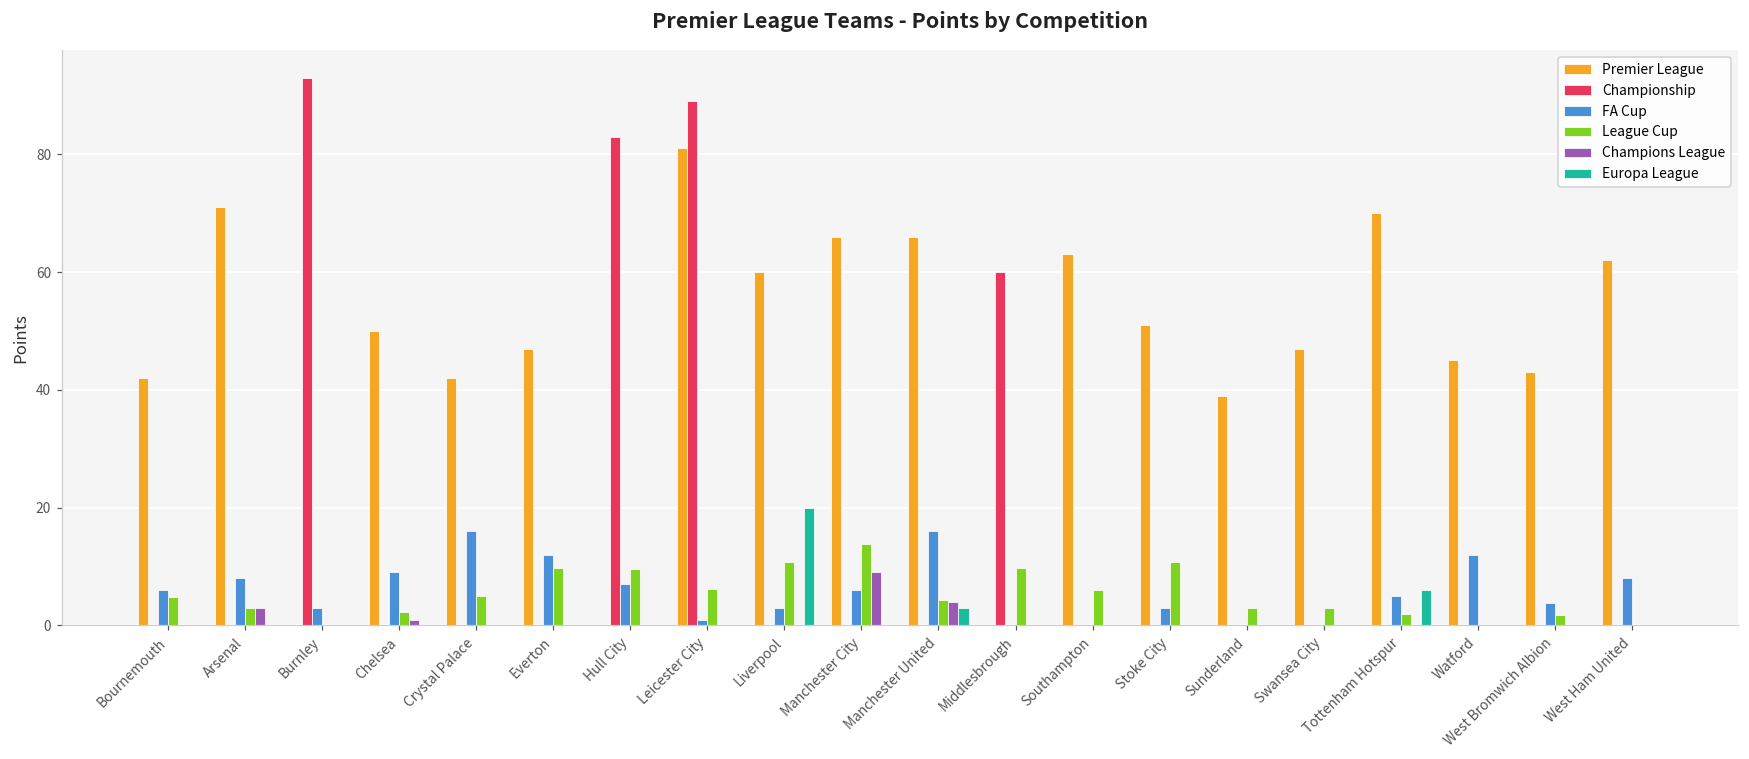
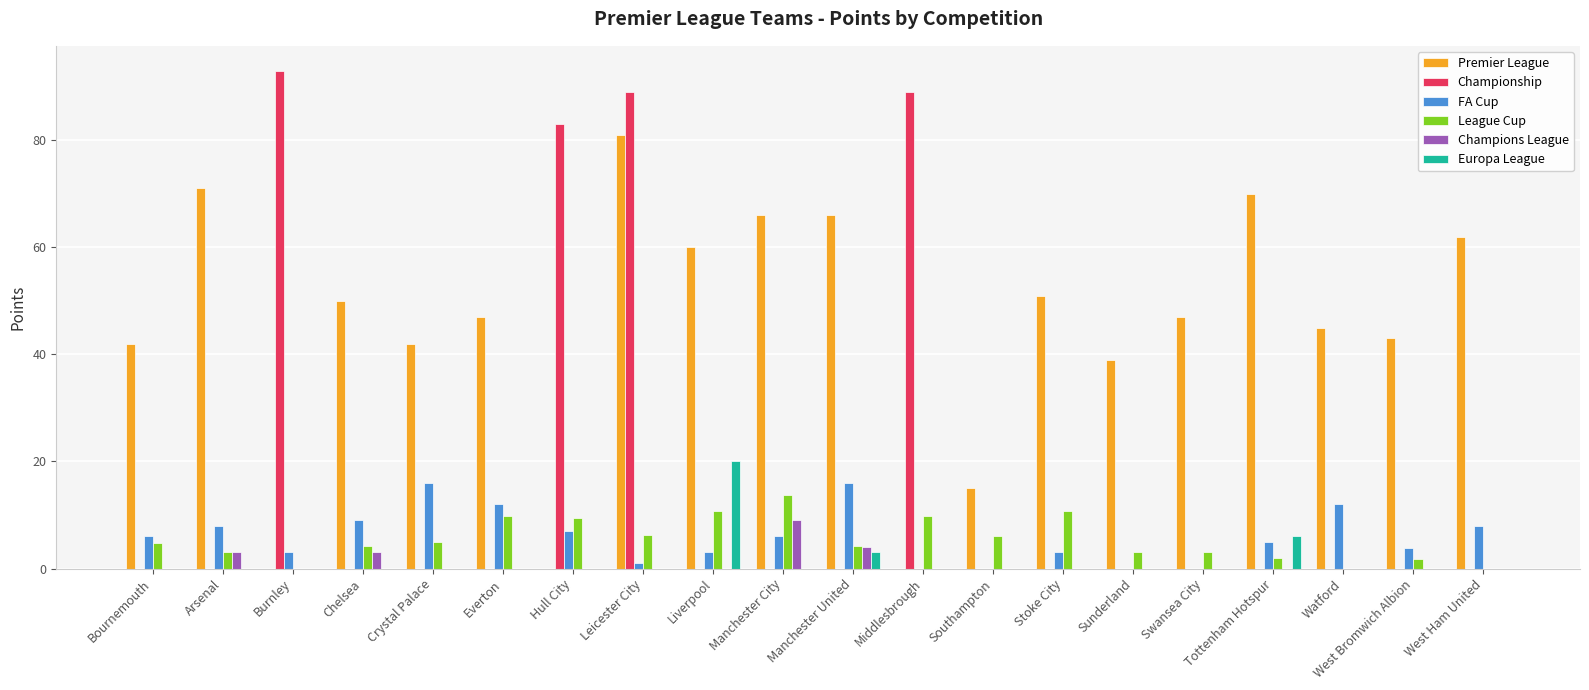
  {
    "Premier League": {
      "Bournemouth": 42,
      "Arsenal": 71,
      "Burnley": 0,
      "Chelsea": 50,
      "Crystal Palace": 42,
      "Everton": 47,
      "Hull City": 0,
      "Leicester City": 81,
      "Liverpool": 60,
      "Manchester City": 66,
      "Manchester United": 66,
      "Middlesbrough": 0,
-     "Southampton": 63,
+     "Southampton": 15,
      "Stoke City": 51,
      "Sunderland": 39,
      "Swansea City": 47,
      "Tottenham Hotspur": 70,
      "Watford": 45,
      "West Bromwich Albion": 43,
      "West Ham United": 62
    },
    "Championship": {
      "Bournemouth": 0,
      "Arsenal": 0,
      "Burnley": 93,
      "Chelsea": 0,
      "Crystal Palace": 0,
      "Everton": 0,
      "Hull City": 83,
      "Leicester City": 89,
      "Liverpool": 0,
      "Manchester City": 0,
      "Manchester United": 0,
-     "Middlesbrough": 60,
+     "Middlesbrough": 89,
      "Southampton": 0,
      "Stoke City": 0,
      "Sunderland": 0,
      "Swansea City": 0,
      "Tottenham Hotspur": 0,
      "Watford": 0,
      "West Bromwich Albion": 0,
      "West Ham United": 0
    },
    "FA Cup": {
      "Bournemouth": 6,
      "Arsenal": 8,
      "Burnley": 3,
      "Chelsea": 9,
      "Crystal Palace": 16,
      "Everton": 12,
      "Hull City": 7,
      "Leicester City": 1,
      "Liverpool": 3,
      "Manchester City": 6,
      "Manchester United": 16,
      "Middlesbrough": 0,
      "Southampton": 0,
      "Stoke City": 3,
      "Sunderland": 0,
      "Swansea City": 0,
      "Tottenham Hotspur": 5,
      "Watford": 12,
      "West Bromwich Albion": 4,
      "West Ham United": 8
    },
    "League Cup": {
      "Bournemouth": 5,
      "Arsenal": 3,
      "Burnley": 0,
-     "Chelsea": 2,
+     "Chelsea": 4,
      "Crystal Palace": 5,
      "Everton": 10,
      "Hull City": 10,
      "Leicester City": 6,
      "Liverpool": 11,
      "Manchester City": 14,
      "Manchester United": 4,
      "Middlesbrough": 10,
      "Southampton": 6,
      "Stoke City": 11,
      "Sunderland": 3,
      "Swansea City": 3,
      "Tottenham Hotspur": 2,
      "Watford": 0,
      "West Bromwich Albion": 2,
      "West Ham United": 0
    },
    "Champions League": {
      "Bournemouth": 0,
      "Arsenal": 3,
      "Burnley": 0,
-     "Chelsea": 1,
+     "Chelsea": 3,
      "Crystal Palace": 0,
      "Everton": 0,
      "Hull City": 0,
      "Leicester City": 0,
      "Liverpool": 0,
      "Manchester City": 9,
      "Manchester United": 4,
      "Middlesbrough": 0,
      "Southampton": 0,
      "Stoke City": 0,
      "Sunderland": 0,
      "Swansea City": 0,
      "Tottenham Hotspur": 0,
      "Watford": 0,
      "West Bromwich Albion": 0,
      "West Ham United": 0
    },
    "Europa League": {
      "Bournemouth": 0,
      "Arsenal": 0,
      "Burnley": 0,
      "Chelsea": 0,
      "Crystal Palace": 0,
      "Everton": 0,
      "Hull City": 0,
      "Leicester City": 0,
      "Liverpool": 20,
      "Manchester City": 0,
      "Manchester United": 3,
      "Middlesbrough": 0,
      "Southampton": 0,
      "Stoke City": 0,
      "Sunderland": 0,
      "Swansea City": 0,
      "Tottenham Hotspur": 6,
      "Watford": 0,
      "West Bromwich Albion": 0,
      "West Ham United": 0
    }
  }
